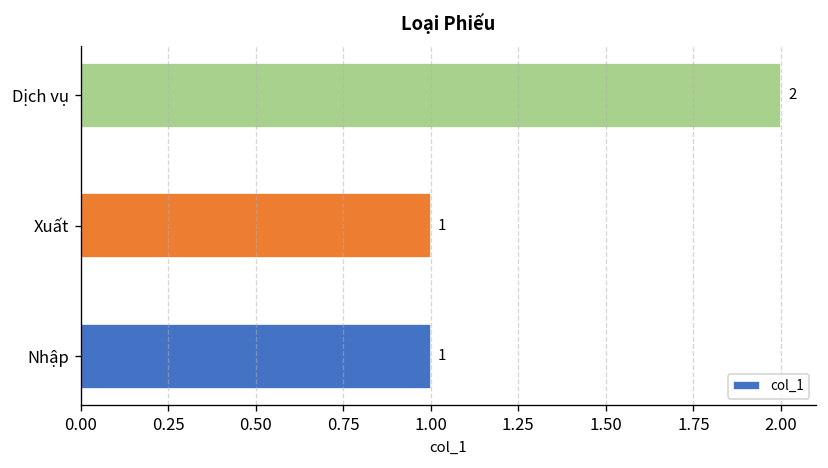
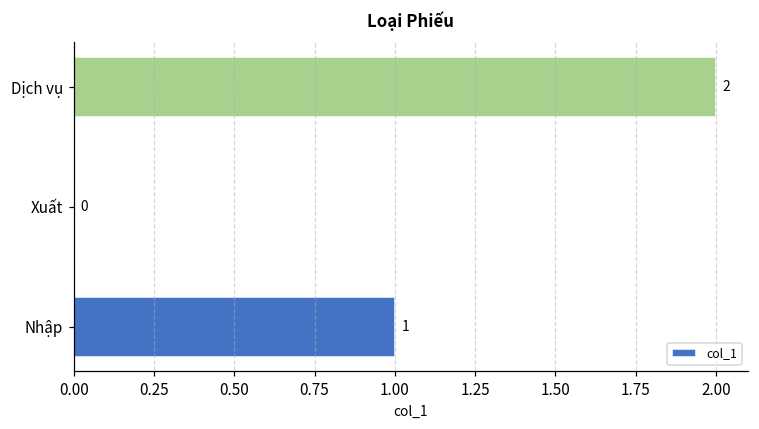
  {
    "Dịch vụ": 2,
-   "Xuất": 1,
+   "Xuất": 0,
    "Nhập": 1
  }
